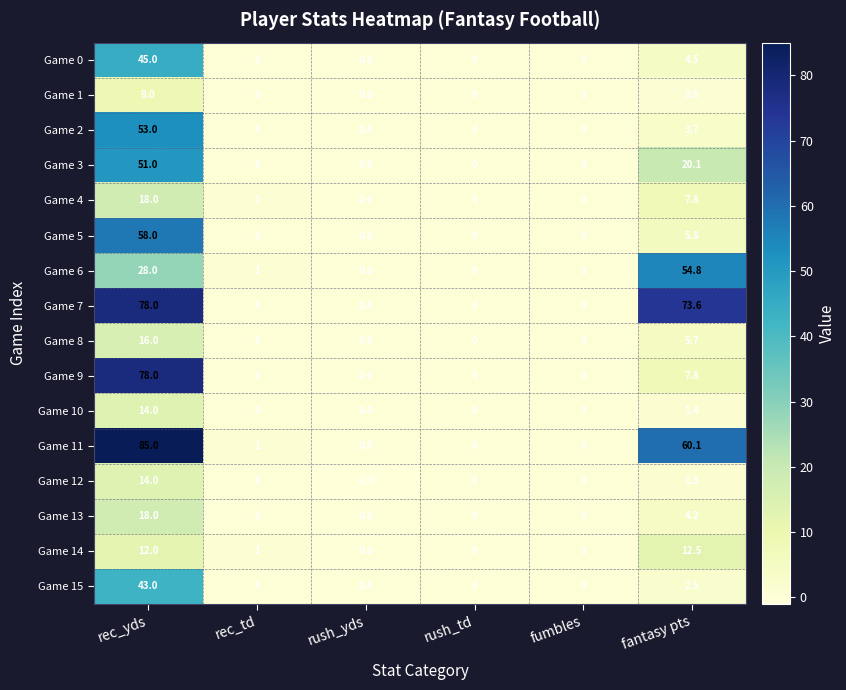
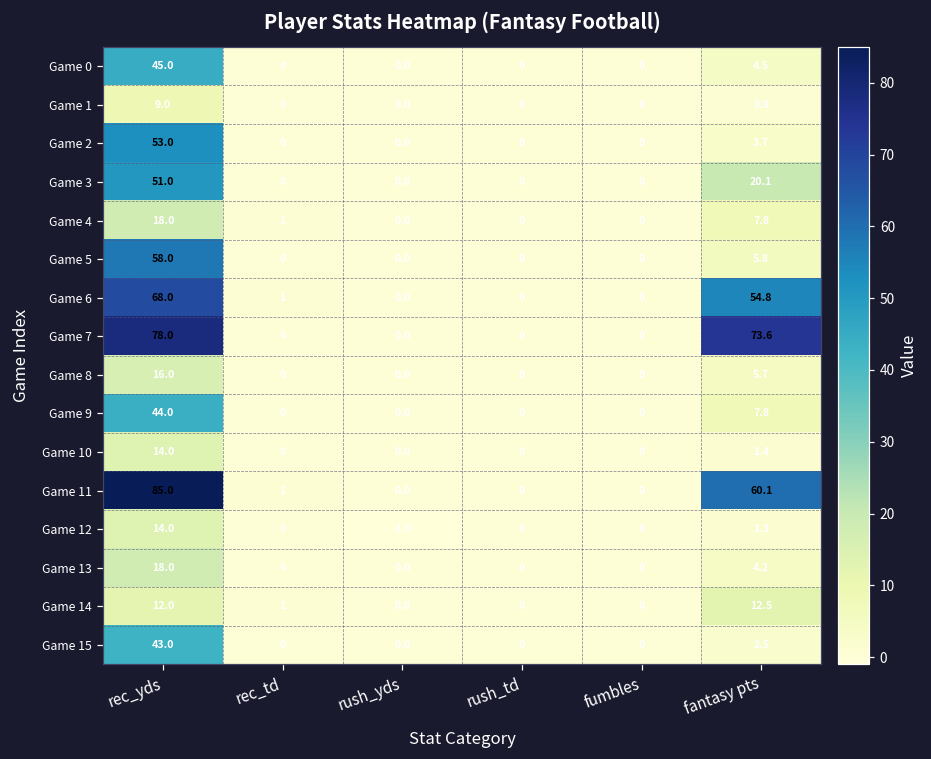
  {
    "Game 0": {
      "rec_yds": 45.0,
      "fantasy pts": 4.5
    },
    "Game 1": {
      "rec_yds": 9.0
    },
    "Game 2": {
      "rec_yds": 53.0,
      "fantasy pts": 3.7
    },
    "Game 3": {
      "rec_yds": 51.0,
      "fantasy pts": 20.1
    },
    "Game 4": {
      "rec_yds": 18.0,
      "fantasy pts": 7.8
    },
    "Game 5": {
      "rec_yds": 58.0,
      "fantasy pts": 5.8
    },
    "Game 6": {
-     "rec_yds": 28.0,
+     "rec_yds": 68.0,
      "fantasy pts": 54.8
    },
    "Game 7": {
      "rec_yds": 78.0,
      "fantasy pts": 73.6
    },
    "Game 8": {
      "rec_yds": 16.0,
      "fantasy pts": 5.7
    },
    "Game 9": {
-     "rec_yds": 78.0,
+     "rec_yds": 44.0,
      "fantasy pts": 7.8
    },
    "Game 10": {
      "rec_yds": 14.0
    },
    "Game 11": {
      "rec_yds": 85.0,
      "fantasy pts": 60.1
    },
    "Game 12": {
      "rec_yds": 14.0
    },
    "Game 13": {
      "rec_yds": 18.0,
      "fantasy pts": 4.2
    },
    "Game 14": {
      "rec_yds": 12.0,
      "fantasy pts": 12.5
    },
    "Game 15": {
      "rec_yds": 43.0,
      "fantasy pts": 2.5
    }
  }
